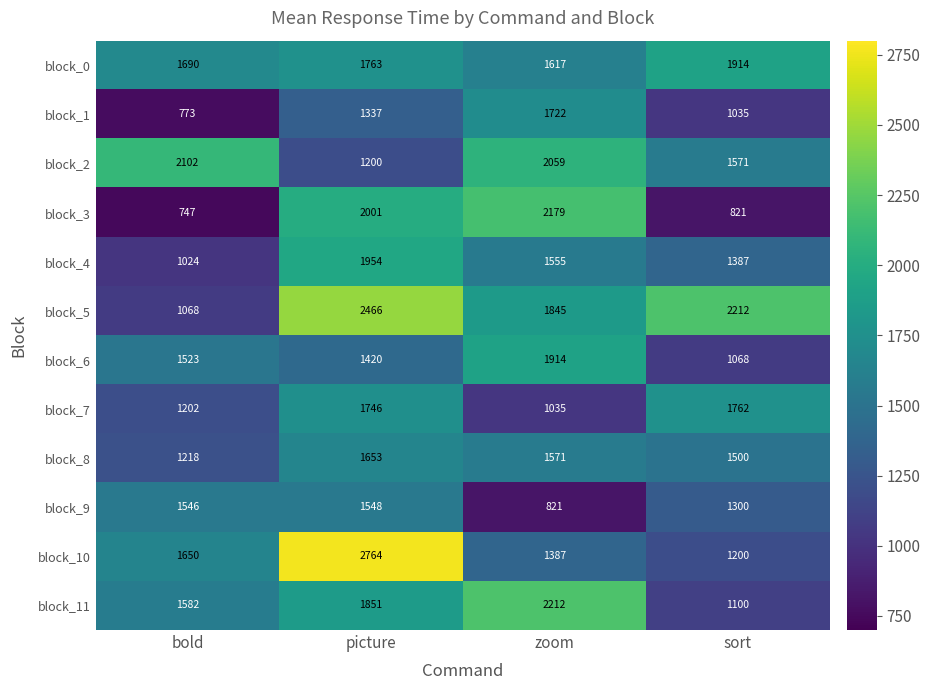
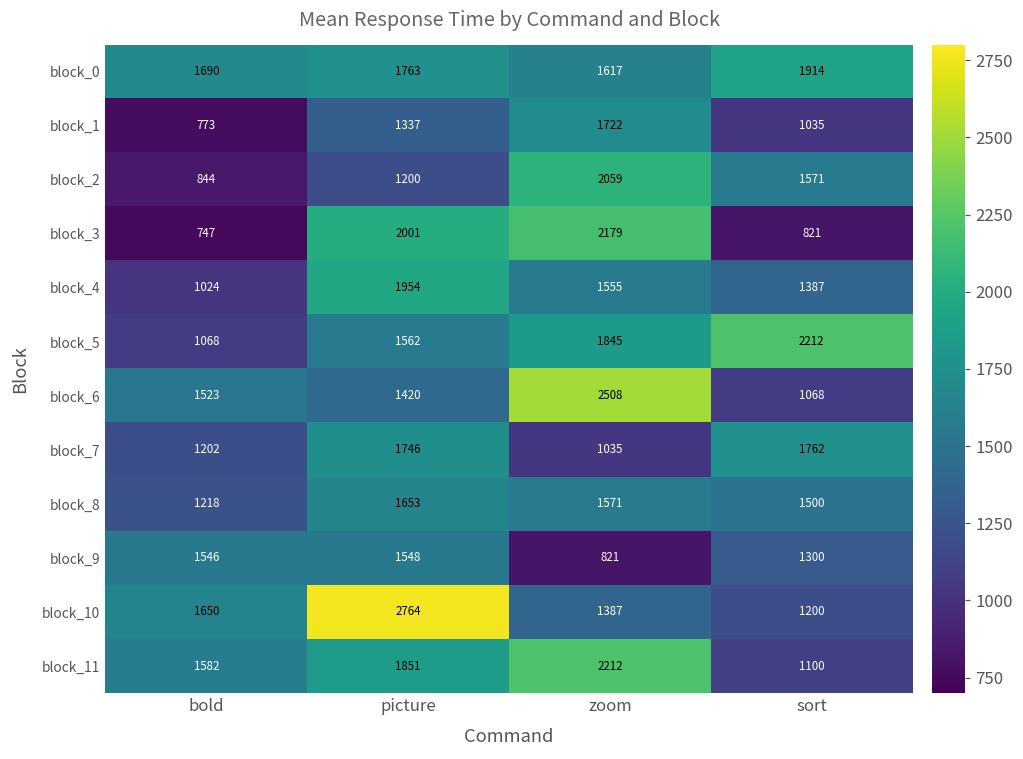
  {
    "block_0": {
      "bold": 1690,
      "picture": 1763,
      "zoom": 1617,
      "sort": 1914
    },
    "block_1": {
      "bold": 773,
      "picture": 1337,
      "zoom": 1722,
      "sort": 1035
    },
    "block_2": {
-     "bold": 2102,
+     "bold": 844,
      "picture": 1200,
      "zoom": 2059,
      "sort": 1571
    },
    "block_3": {
      "bold": 747,
      "picture": 2001,
      "zoom": 2179,
      "sort": 821
    },
    "block_4": {
      "bold": 1024,
      "picture": 1954,
      "zoom": 1555,
      "sort": 1387
    },
    "block_5": {
      "bold": 1068,
-     "picture": 2466,
+     "picture": 1562,
      "zoom": 1845,
      "sort": 2212
    },
    "block_6": {
      "bold": 1523,
      "picture": 1420,
-     "zoom": 1914,
+     "zoom": 2508,
      "sort": 1068
    },
    "block_7": {
      "bold": 1202,
      "picture": 1746,
      "zoom": 1035,
      "sort": 1762
    },
    "block_8": {
      "bold": 1218,
      "picture": 1653,
      "zoom": 1571,
      "sort": 1500
    },
    "block_9": {
      "bold": 1546,
      "picture": 1548,
      "zoom": 821,
      "sort": 1300
    },
    "block_10": {
      "bold": 1650,
      "picture": 2764,
      "zoom": 1387,
      "sort": 1200
    },
    "block_11": {
      "bold": 1582,
      "picture": 1851,
      "zoom": 2212,
      "sort": 1100
    }
  }
